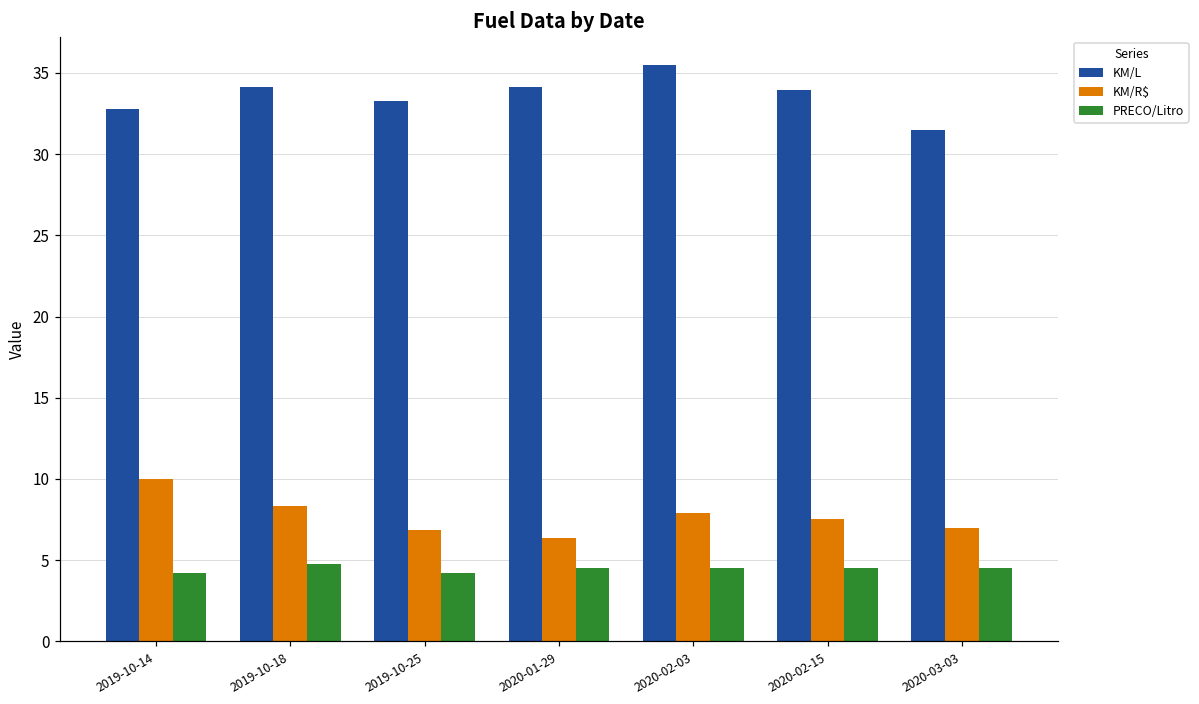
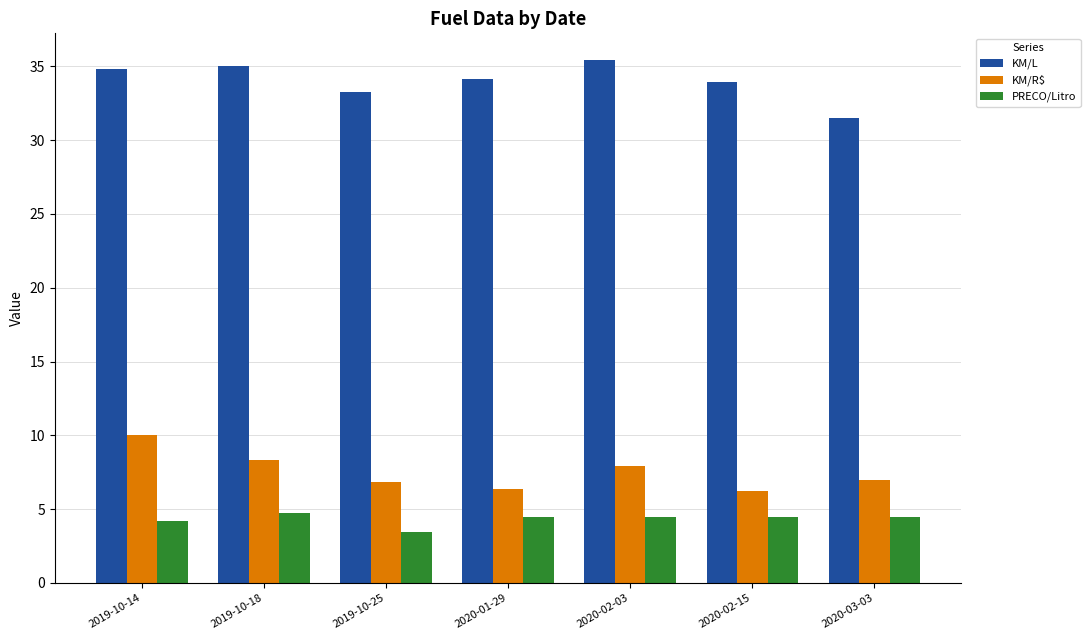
  {
    "KM/L": {
-     "2019-10-14": 32.8,
-     "2019-10-18": 34.1,
+     "2019-10-14": 34.8,
+     "2019-10-18": 35.0,
      "2019-10-25": 33.3,
      "2020-01-29": 34.1,
      "2020-02-03": 35.5,
      "2020-02-15": 34.0,
      "2020-03-03": 31.5
    },
    "KM/R$": {
      "2019-10-14": 10.0,
      "2019-10-18": 8.3,
      "2019-10-25": 6.9,
      "2020-01-29": 6.4,
      "2020-02-03": 7.9,
-     "2020-02-15": 7.5,
+     "2020-02-15": 6.2,
      "2020-03-03": 7.0
    },
    "PRECO/Litro": {
      "2019-10-14": 4.2,
      "2019-10-18": 4.8,
-     "2019-10-25": 4.2,
+     "2019-10-25": 3.5,
      "2020-01-29": 4.5,
      "2020-02-03": 4.5,
      "2020-02-15": 4.5,
      "2020-03-03": 4.5
    }
  }
